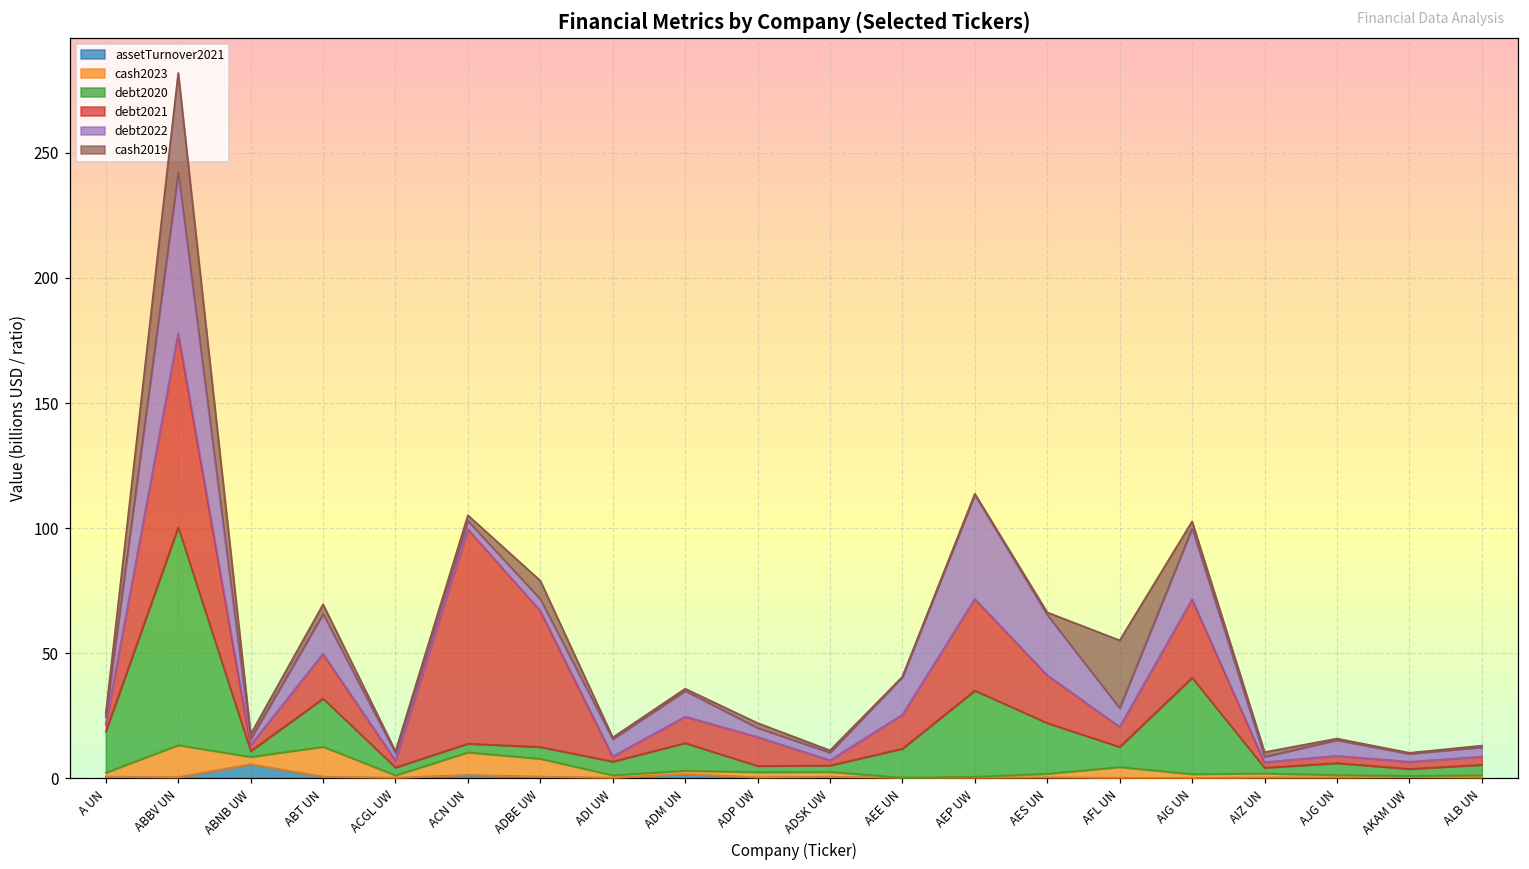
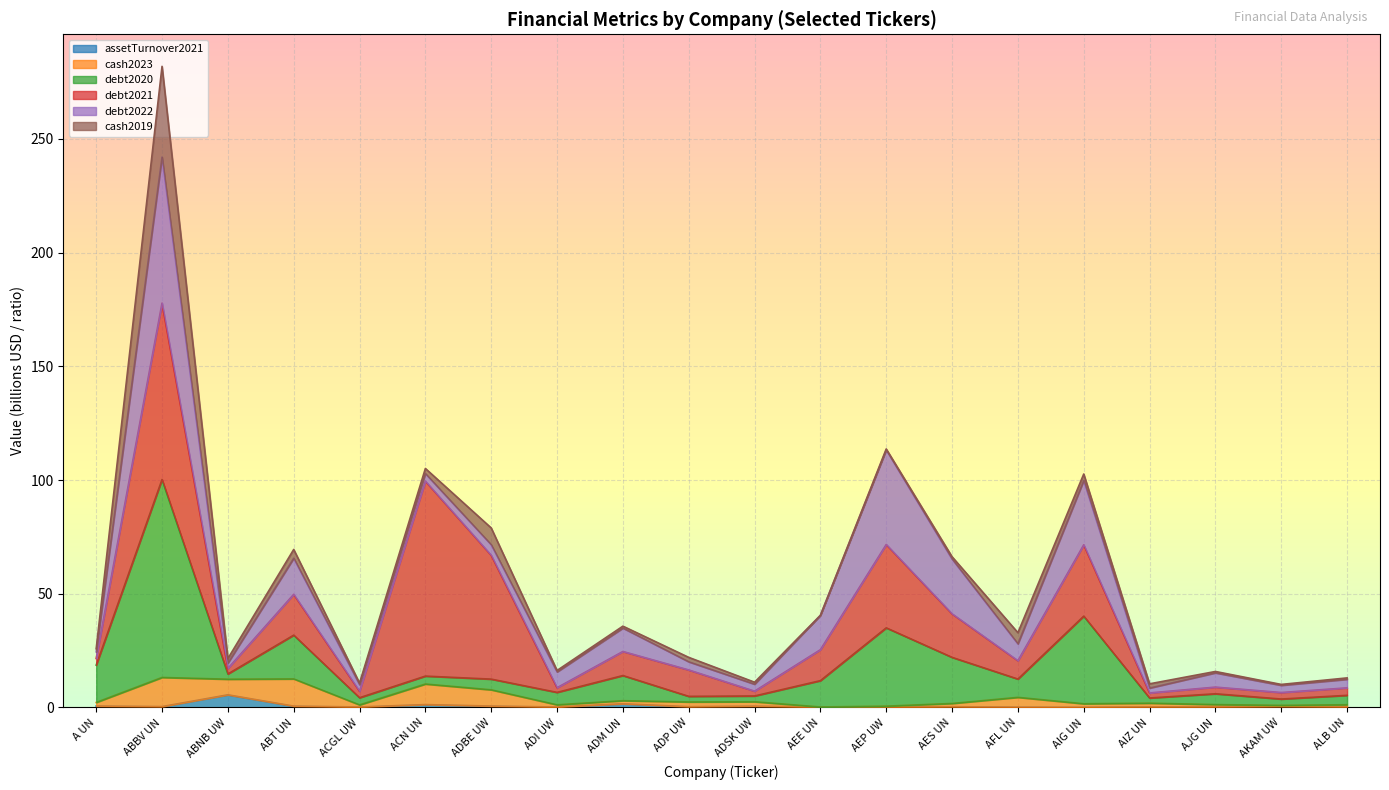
  {
    "assetTurnover2021": {
      "A UN": 1,
      "ABBV UN": 0,
      "ABNB UW": 6,
      "ABT UN": 1,
      "ACN UN": 1,
      "ADBE UW": 1,
      "ADM UN": 2,
      "ADP UW": 0,
      "ADSK UW": 1,
      "AES UN": 0,
      "AFL UN": 0,
      "AIG UN": 0,
      "AIZ UN": 0
    },
    "cash2023": {
      "A UN": 2,
      "ABBV UN": 13,
-     "ABNB UW": 3,
+     "ABNB UW": 7,
      "ABT UN": 12,
      "ACN UN": 9,
      "ADBE UW": 7,
      "ADM UN": 1,
      "ADP UW": 2,
      "ADSK UW": 2,
      "AES UN": 1,
      "AFL UN": 4,
      "AIG UN": 2,
      "AIZ UN": 2
    },
    "debt2020": {
      "A UN": 16,
      "ABBV UN": 87,
      "ABNB UW": 2,
      "ABT UN": 19,
      "ACGL UW": 3,
      "ACN UN": 3,
      "ADBE UW": 5,
      "ADI UW": 5,
      "ADM UN": 11,
      "ADP UW": 2,
      "ADSK UW": 3,
      "AEE UN": 12,
      "AEP UW": 34,
      "AES UN": 20,
      "AFL UN": 8,
      "AIG UN": 39,
      "AIZ UN": 2,
      "AJG UN": 5,
      "AKAM UW": 3,
      "ALB UN": 4
    },
    "debt2021": {
      "A UN": 3,
      "ABBV UN": 78,
      "ABNB UW": 2,
      "ABT UN": 18,
      "ACGL UW": 3,
      "ACN UN": 86,
      "ADBE UW": 54,
      "ADI UW": 2,
      "ADM UN": 11,
      "ADP UW": 12,
      "ADSK UW": 2,
      "AEE UN": 14,
      "AEP UW": 37,
      "AES UN": 19,
      "AFL UN": 8,
      "AIG UN": 31,
      "AIZ UN": 2,
      "AJG UN": 3,
      "AKAM UW": 3,
      "ALB UN": 3
    },
    "debt2022": {
      "A UN": 3,
      "ABBV UN": 64,
      "ABNB UW": 2,
      "ABT UN": 16,
      "ACN UN": 3,
      "ADBE UW": 5,
      "ADP UW": 4,
      "AFL UN": 7,
      "AIG UN": 28,
      "AIZ UN": 2
    },
    "cash2019": {
      "A UN": 1,
      "ABNB UW": 2,
      "ABT UN": 4,
      "ACN UN": 2,
      "ADBE UW": 7,
      "ADP UW": 2,
-     "AFL UN": 27,
+     "AFL UN": 5,
      "AIG UN": 3,
      "AIZ UN": 2
    }
  }
